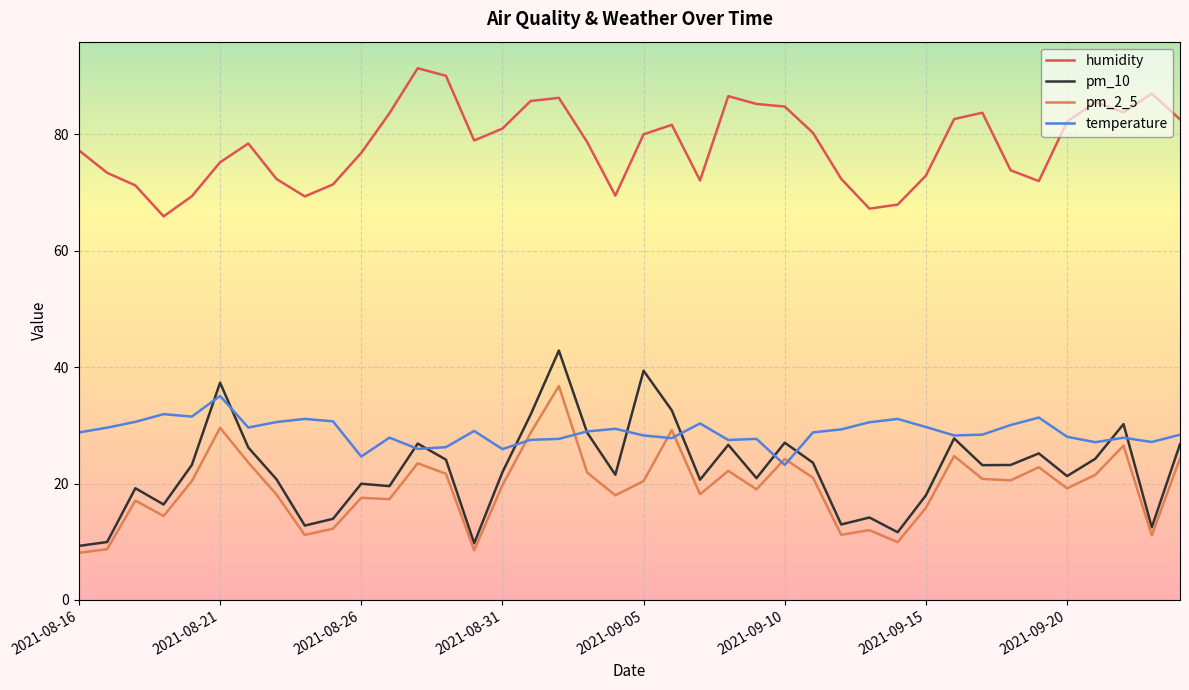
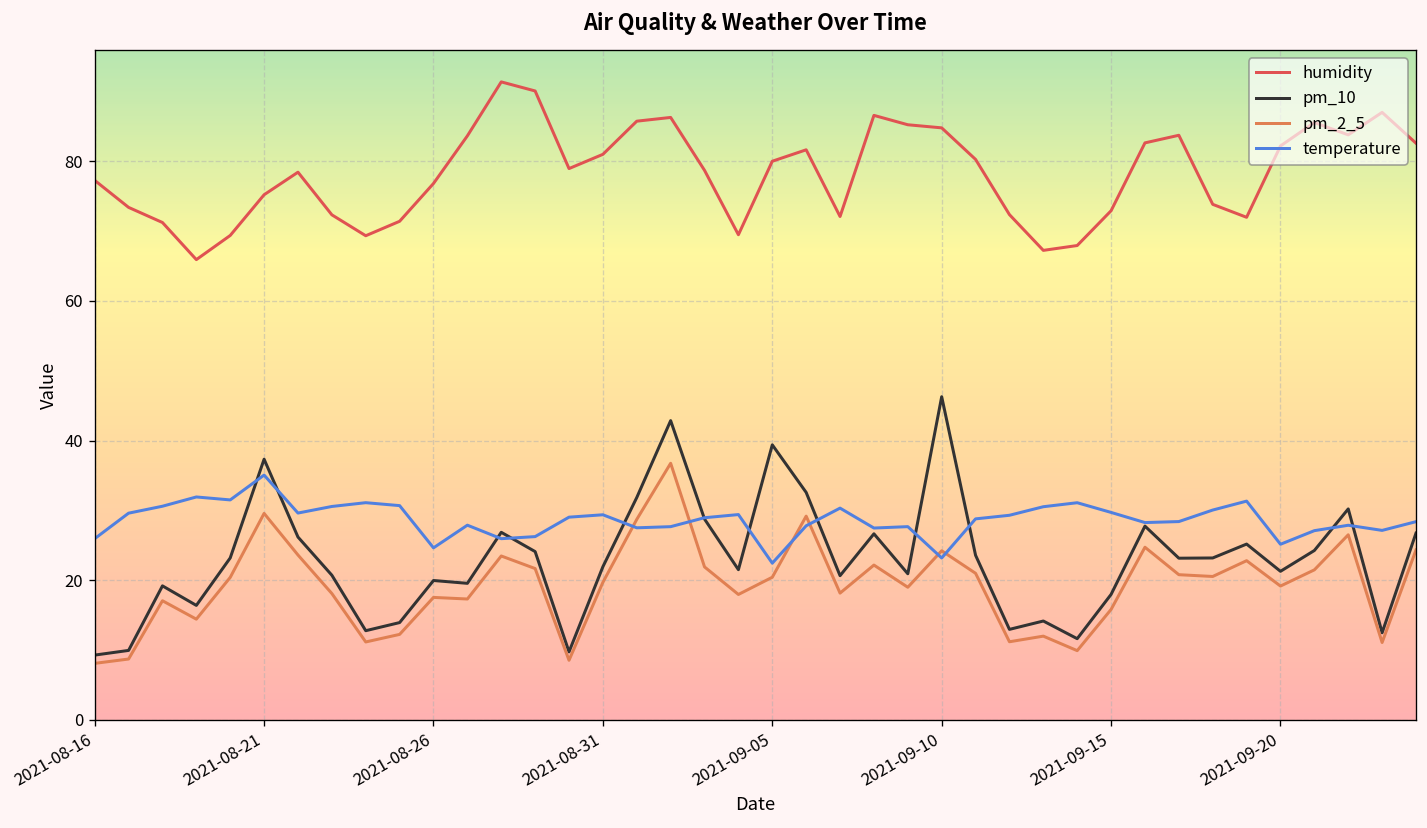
  {
    "pm_10": {
      "2021-08-16": 9,
      "2021-08-21": 37,
      "2021-08-26": 20,
      "2021-08-31": 22,
      "2021-09-05": 39,
-     "2021-09-10": 27,
+     "2021-09-10": 46,
      "2021-09-15": 18,
      "2021-09-20": 21
    },
    "temperature": {
-     "2021-08-16": 29,
+     "2021-08-16": 26,
      "2021-08-21": 35,
      "2021-08-26": 25,
-     "2021-08-31": 26,
-     "2021-09-05": 28,
+     "2021-08-31": 29,
+     "2021-09-05": 22,
      "2021-09-10": 23,
      "2021-09-15": 30,
-     "2021-09-20": 28
+     "2021-09-20": 25
    }
  }
